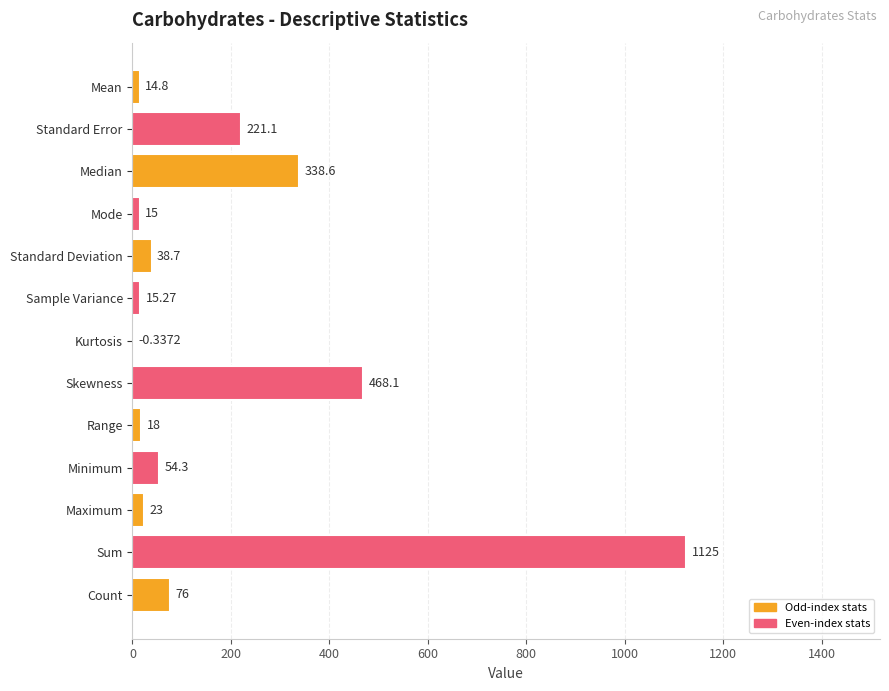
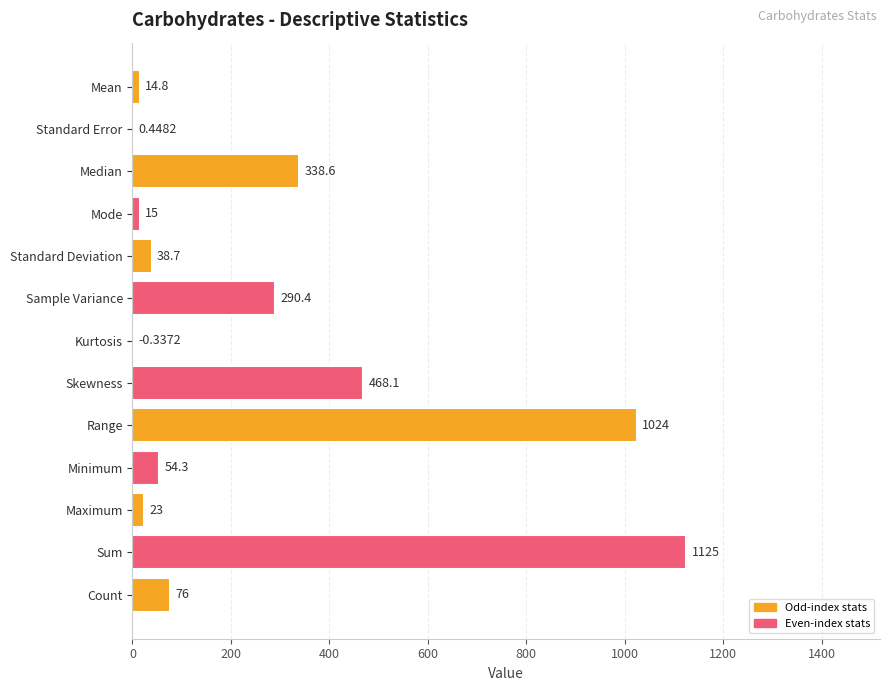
  {
    "Mean": 14.8,
-   "Standard Error": 221.1,
+   "Standard Error": 0.4482,
    "Median": 338.6,
    "Mode": 15,
    "Standard Deviation": 38.7,
-   "Sample Variance": 15.27,
+   "Sample Variance": 290.4,
    "Skewness": 468.1,
-   "Range": 18,
+   "Range": 1024,
    "Minimum": 54.3,
    "Maximum": 23,
    "Sum": 1125,
    "Count": 76
  }
